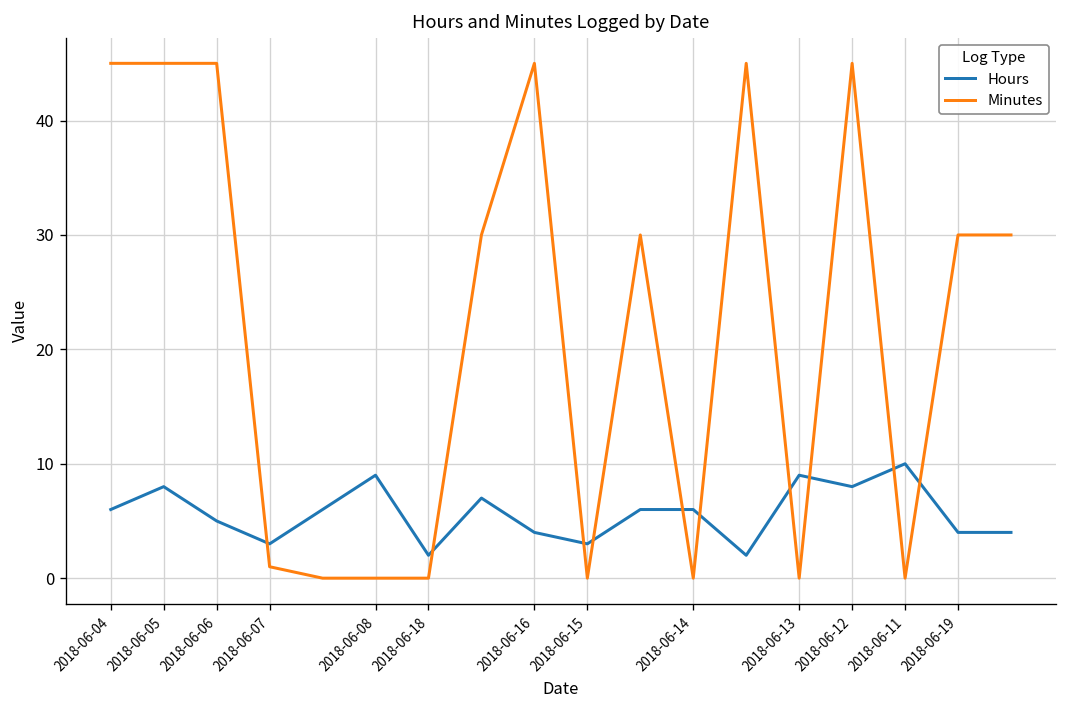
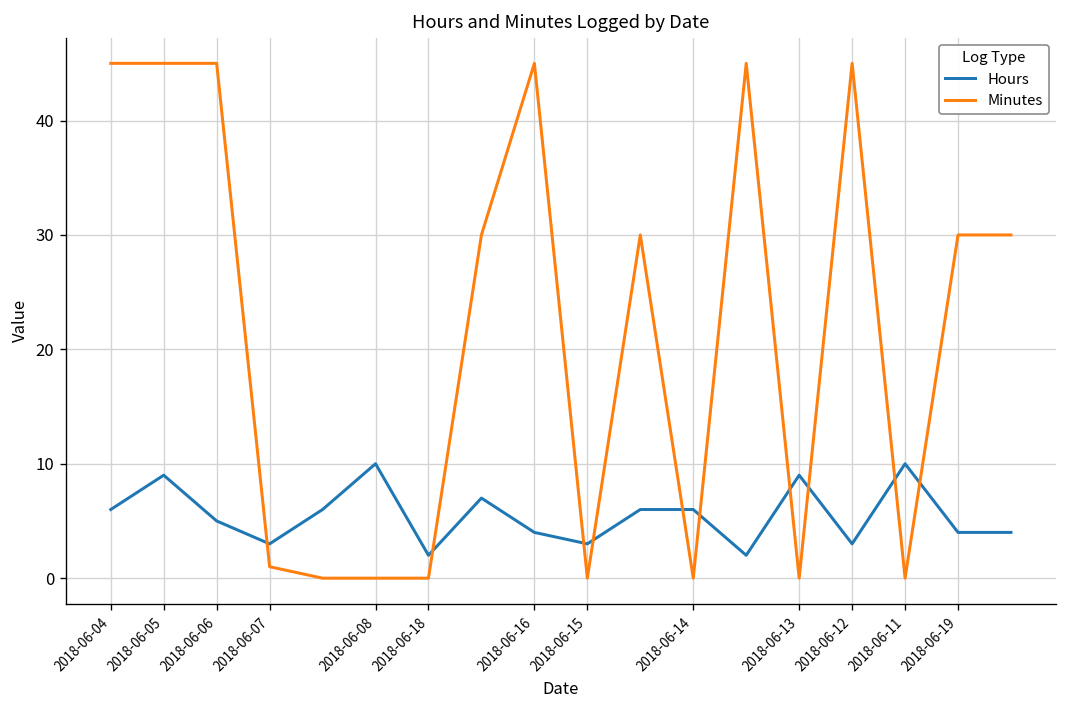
  {
    "Hours": {
      "2018-06-04": 6,
-     "2018-06-05": 8,
+     "2018-06-05": 9,
      "2018-06-06": 5,
-     "2018-06-08": 9,
+     "2018-06-08": 10,
      "2018-06-16": 4,
      "2018-06-13": 9,
-     "2018-06-12": 8,
+     "2018-06-12": 3,
      "2018-06-11": 10
    },
    "Minutes": {
      "2018-06-04": 45,
      "2018-06-05": 45,
      "2018-06-06": 45,
      "2018-06-08": 0,
      "2018-06-16": 45,
      "2018-06-13": 0,
      "2018-06-12": 45,
      "2018-06-11": 0
    }
  }
